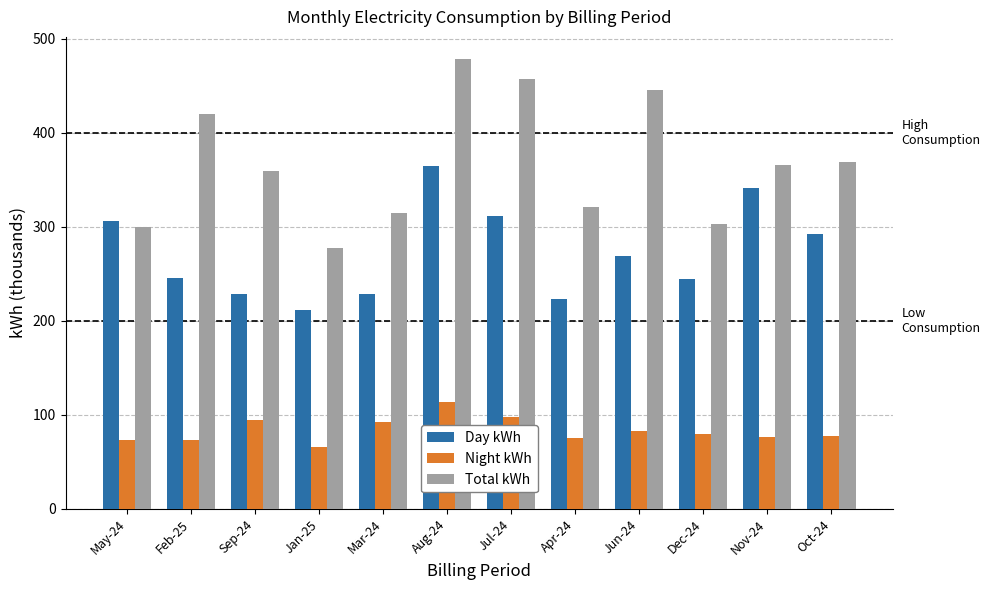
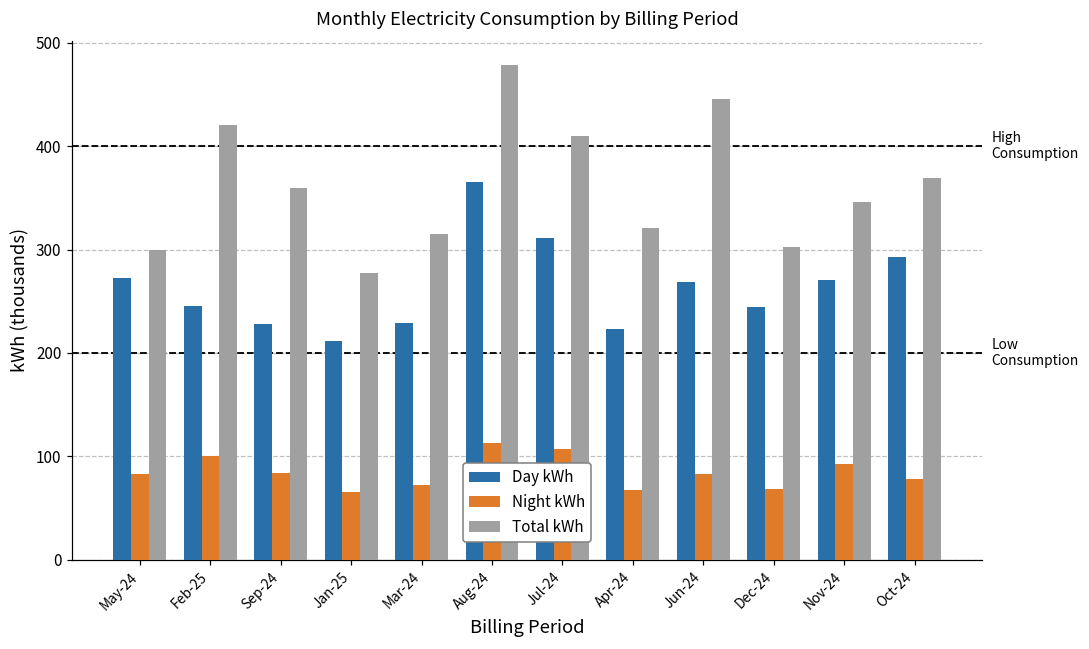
  {
    "Day kWh": {
-     "May-24": 310,
+     "May-24": 270,
      "Feb-25": 250,
      "Sep-24": 230,
      "Jan-25": 210,
      "Mar-24": 230,
      "Aug-24": 370,
      "Jul-24": 310,
      "Apr-24": 220,
      "Jun-24": 270,
      "Dec-24": 240,
-     "Nov-24": 340,
+     "Nov-24": 270,
      "Oct-24": 290
    },
    "Night kWh": {
-     "May-24": 70,
-     "Feb-25": 70,
-     "Sep-24": 90,
+     "May-24": 80,
+     "Feb-25": 100,
+     "Sep-24": 80,
      "Jan-25": 70,
-     "Mar-24": 90,
+     "Mar-24": 70,
      "Aug-24": 110,
-     "Jul-24": 100,
-     "Apr-24": 80,
+     "Jul-24": 110,
+     "Apr-24": 70,
      "Jun-24": 80,
-     "Dec-24": 80,
-     "Nov-24": 80,
+     "Dec-24": 70,
+     "Nov-24": 90,
      "Oct-24": 80
    },
    "Total kWh": {
      "May-24": 300,
      "Feb-25": 420,
      "Sep-24": 360,
      "Jan-25": 280,
      "Mar-24": 320,
      "Aug-24": 480,
-     "Jul-24": 460,
+     "Jul-24": 410,
      "Apr-24": 320,
      "Jun-24": 450,
      "Dec-24": 300,
-     "Nov-24": 370,
+     "Nov-24": 350,
      "Oct-24": 370
    }
  }
